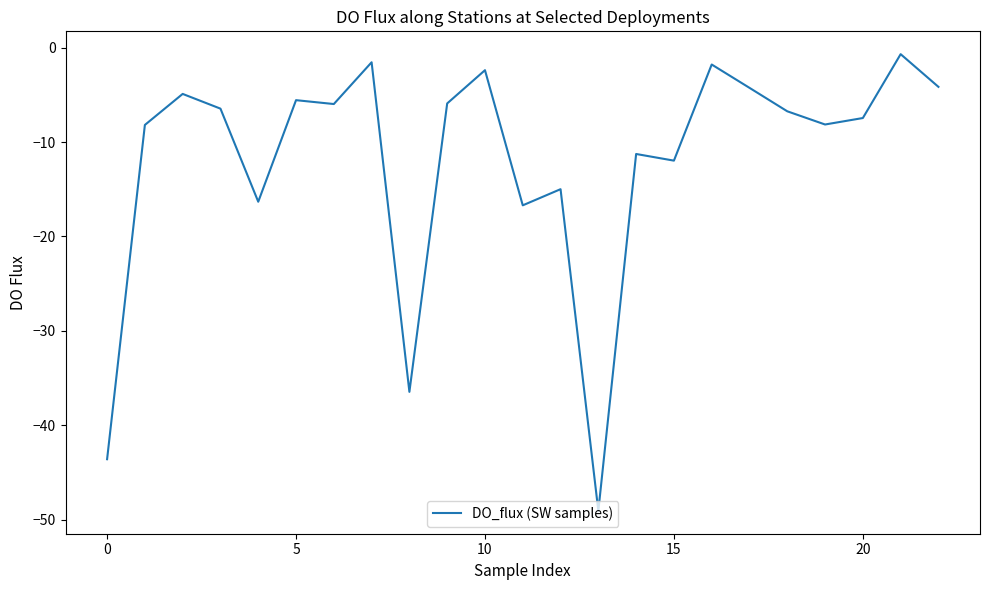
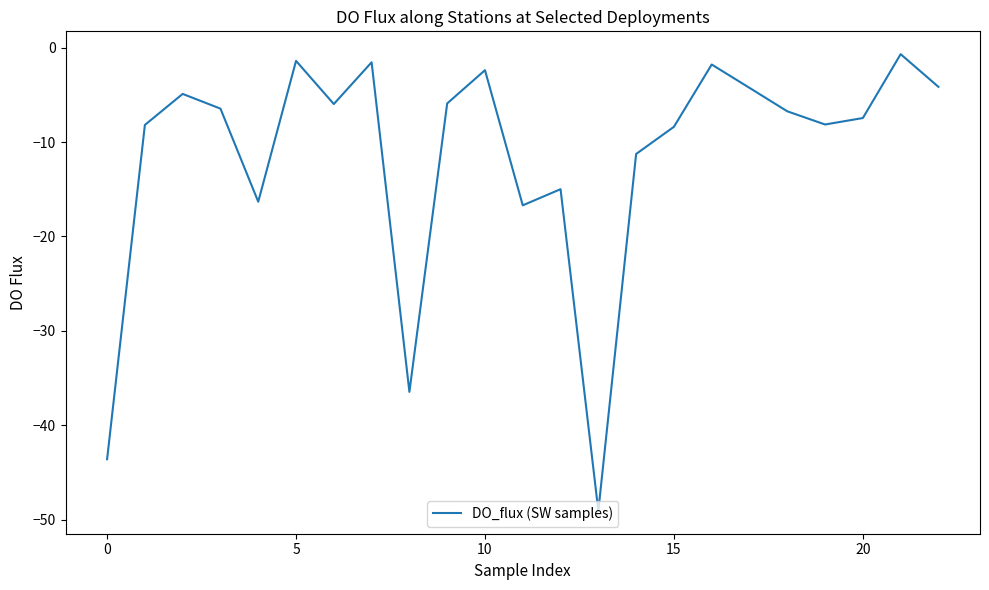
  {
    "0": -44,
-   "5": -6,
+   "5": -1,
    "10": -2,
-   "15": -12,
+   "15": -8,
    "20": -7
  }
